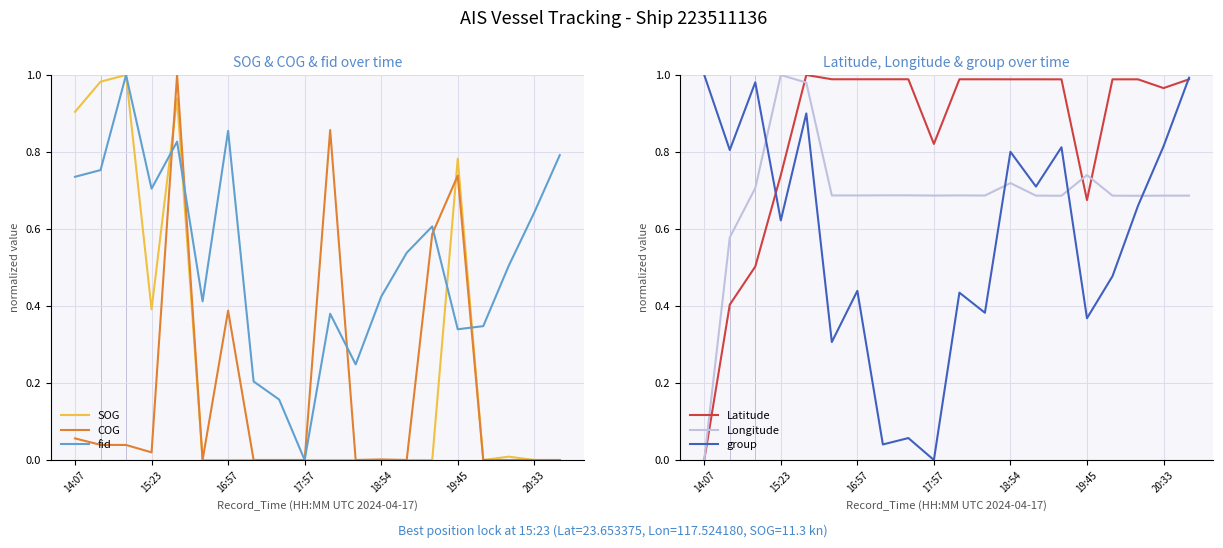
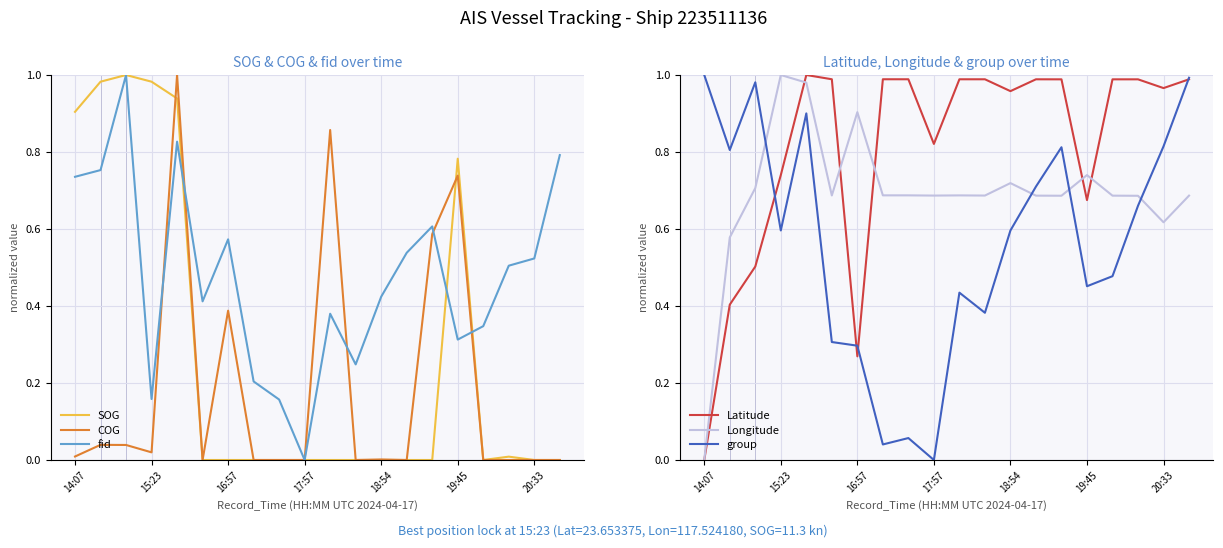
  {
    "SOG & COG & fid over time": {
      "SOG": {
        "14:07": 0.90,
-       "15:23": 0.39,
+       "15:23": 0.98,
        "16:57": 0.00,
        "19:45": 0.78
      },
      "COG": {
-       "14:07": 0.06,
+       "14:07": 0.01,
        "15:23": 0.02,
        "16:57": 0.39,
        "19:45": 0.74
      },
      "fid": {
        "14:07": 0.74,
-       "15:23": 0.70,
-       "16:57": 0.86,
+       "15:23": 0.16,
+       "16:57": 0.57,
        "18:54": 0.42,
-       "19:45": 0.34,
-       "20:33": 0.64
+       "19:45": 0.31,
+       "20:33": 0.52
      }
    },
    "Latitude, Longitude & group over time": {
      "Latitude": {
        "15:23": 0.74,
-       "16:57": 0.99,
+       "16:57": 0.27,
        "17:57": 0.82,
-       "18:54": 0.99,
+       "18:54": 0.96,
        "19:45": 0.68,
        "20:33": 0.97
      },
      "Longitude": {
        "15:23": 1.00,
-       "16:57": 0.69,
+       "16:57": 0.90,
        "17:57": 0.69,
        "18:54": 0.72,
        "19:45": 0.74,
-       "20:33": 0.69
+       "20:33": 0.62
      },
      "group": {
        "14:07": 1.00,
-       "15:23": 0.62,
-       "16:57": 0.44,
+       "15:23": 0.60,
+       "16:57": 0.30,
        "17:57": 0.00,
-       "18:54": 0.80,
-       "19:45": 0.37,
+       "18:54": 0.60,
+       "19:45": 0.45,
        "20:33": 0.81
      }
    }
  }
